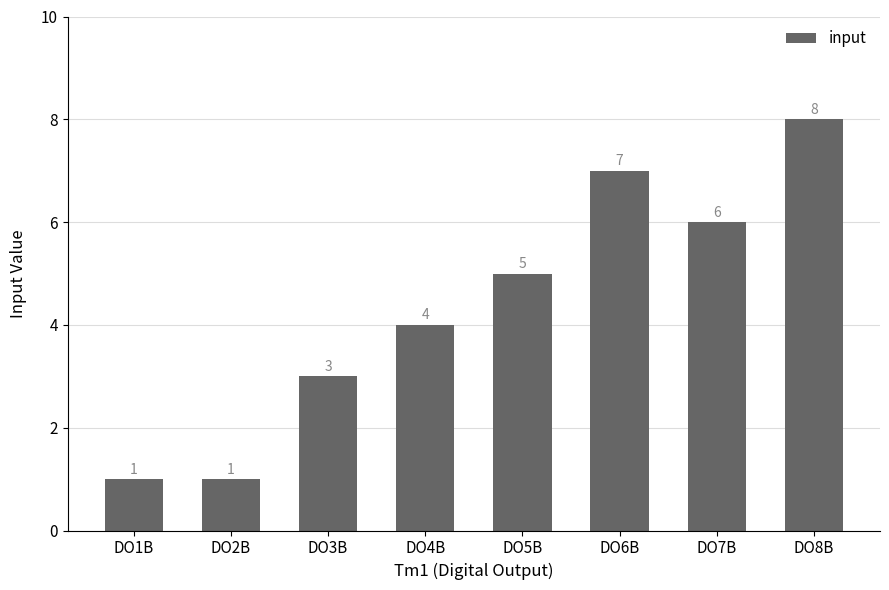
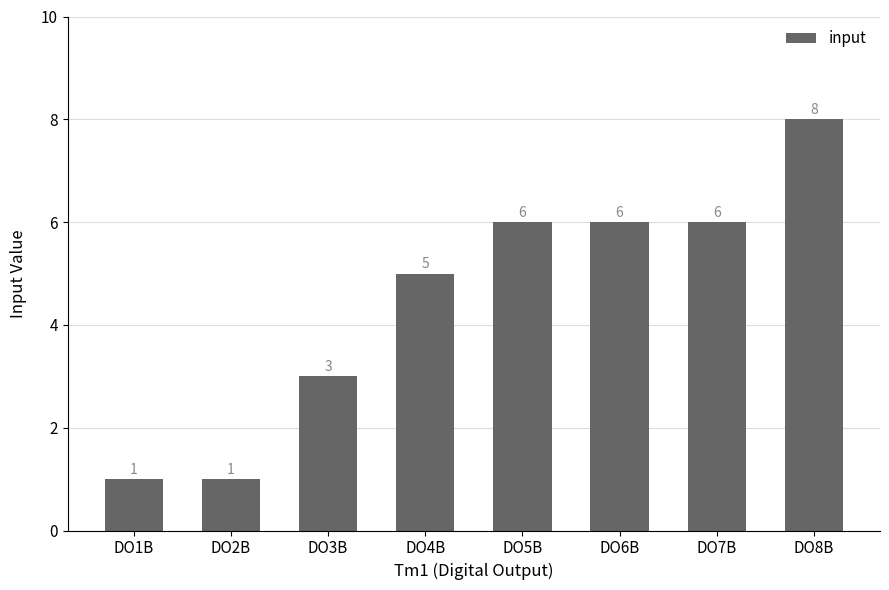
  {
    "DO1B": 1,
    "DO2B": 1,
    "DO3B": 3,
-   "DO4B": 4,
-   "DO5B": 5,
-   "DO6B": 7,
+   "DO4B": 5,
+   "DO5B": 6,
+   "DO6B": 6,
    "DO7B": 6,
    "DO8B": 8
  }
